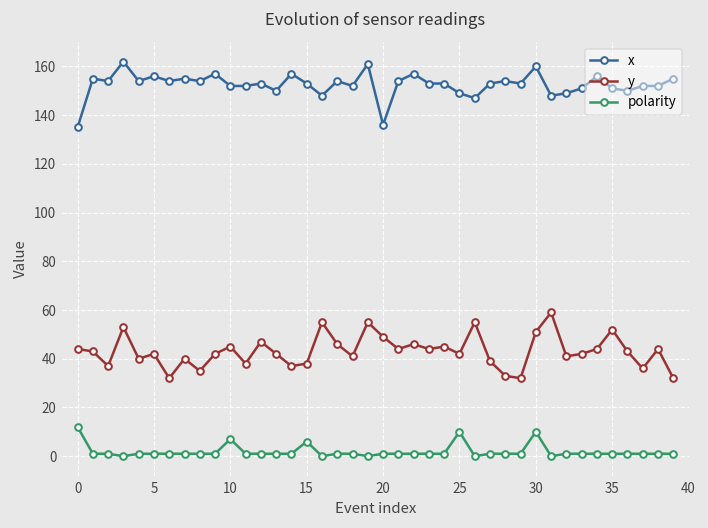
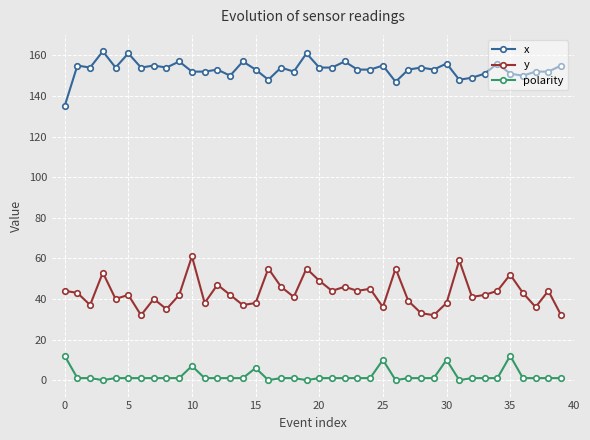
  {
    "x": {
      "0": 135,
-     "5": 156,
+     "5": 161,
      "10": 152,
      "15": 153,
-     "20": 136,
-     "25": 149,
-     "30": 160
+     "20": 154,
+     "25": 155,
+     "30": 156
    },
    "y": {
      "0": 44,
      "5": 42,
-     "10": 45,
+     "10": 61,
      "15": 38,
      "20": 49,
-     "25": 42,
-     "30": 51,
+     "25": 36,
+     "30": 38,
      "35": 52
    },
    "polarity": {
      "0": 12,
      "5": 1,
      "10": 7,
      "15": 6,
      "20": 1,
      "25": 10,
      "30": 10,
-     "35": 1
+     "35": 12
    }
  }
